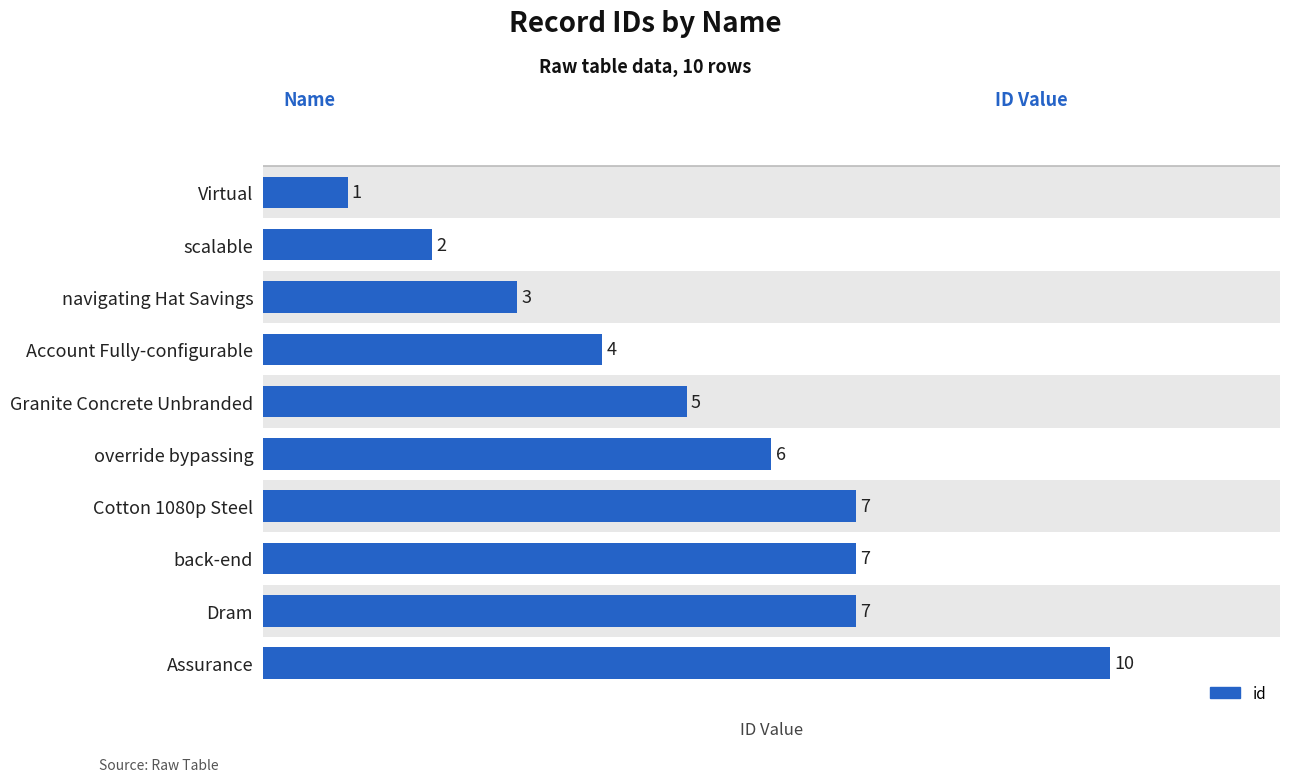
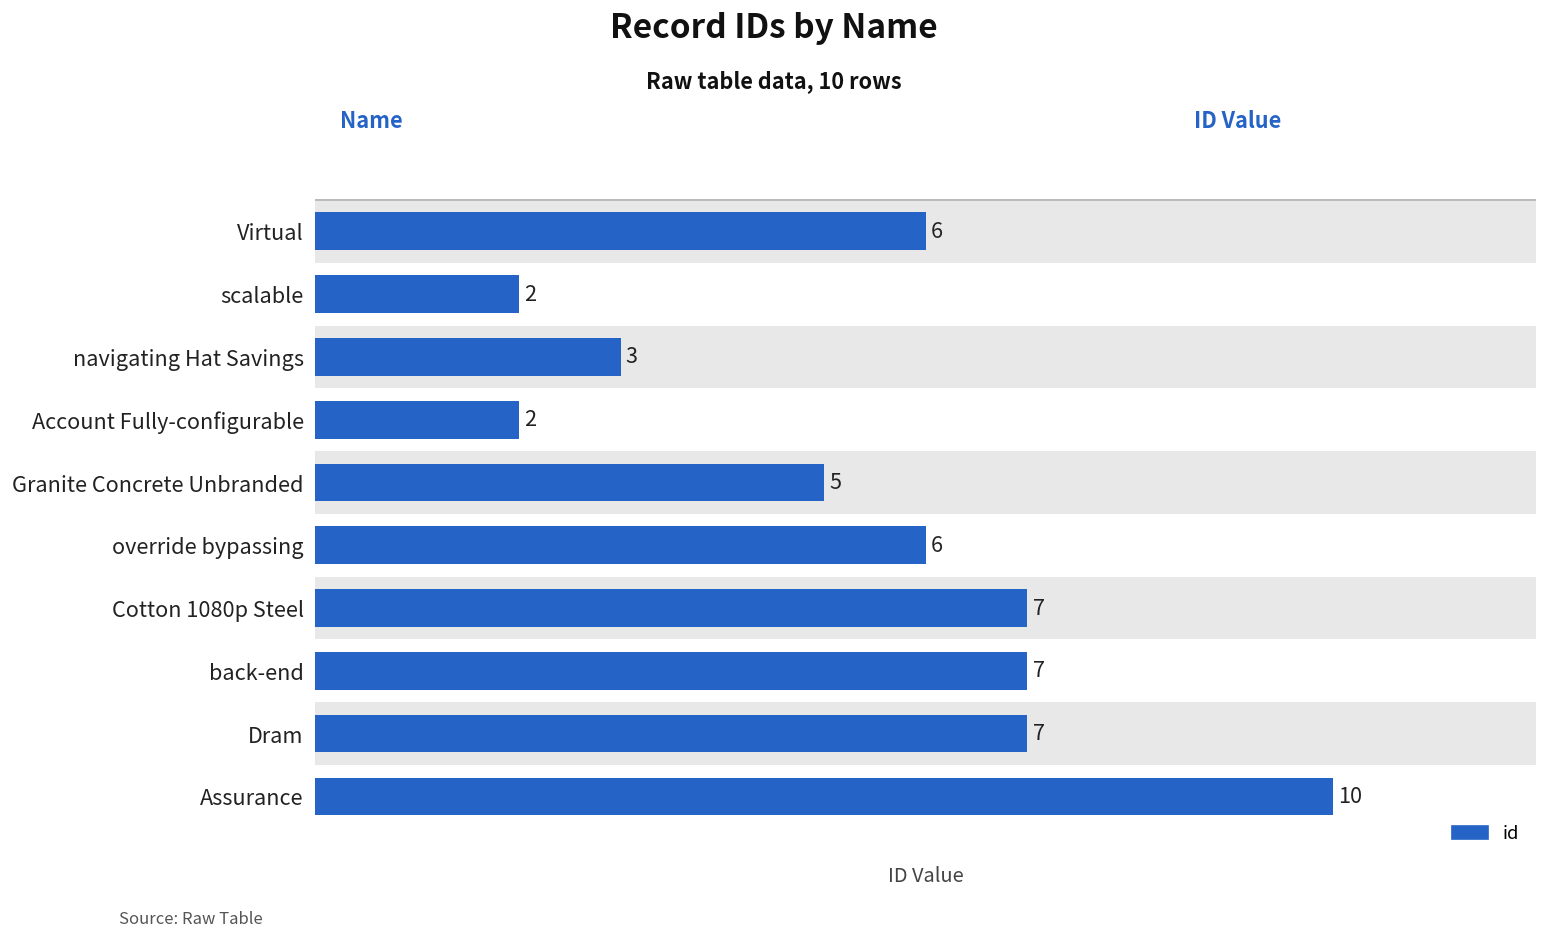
  {
-   "Virtual": 1,
+   "Virtual": 6,
    "scalable": 2,
    "navigating Hat Savings": 3,
-   "Account Fully-configurable": 4,
+   "Account Fully-configurable": 2,
    "Granite Concrete Unbranded": 5,
    "override bypassing": 6,
    "Cotton 1080p Steel": 7,
    "back-end": 7,
    "Dram": 7,
    "Assurance": 10
  }
